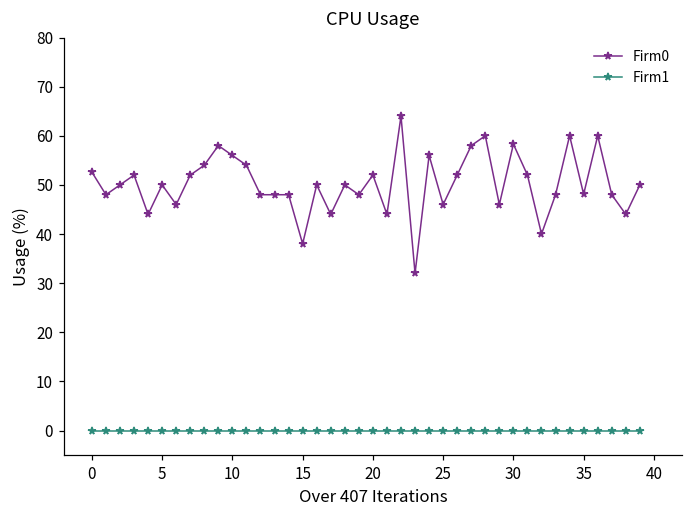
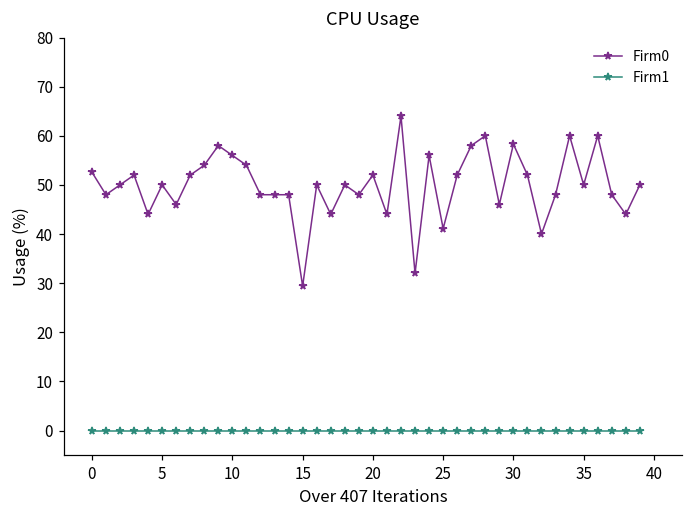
  {
    "Firm0": {
      "0": 53,
      "5": 50,
      "10": 56,
-     "15": 38,
+     "15": 29,
      "20": 52,
-     "25": 46,
+     "25": 41,
      "30": 58,
-     "35": 48
+     "35": 50
    },
    "Firm1": {
      "0": 0,
      "5": 0,
      "10": 0,
      "15": 0,
      "20": 0,
      "25": 0,
      "30": 0,
      "35": 0
    }
  }
